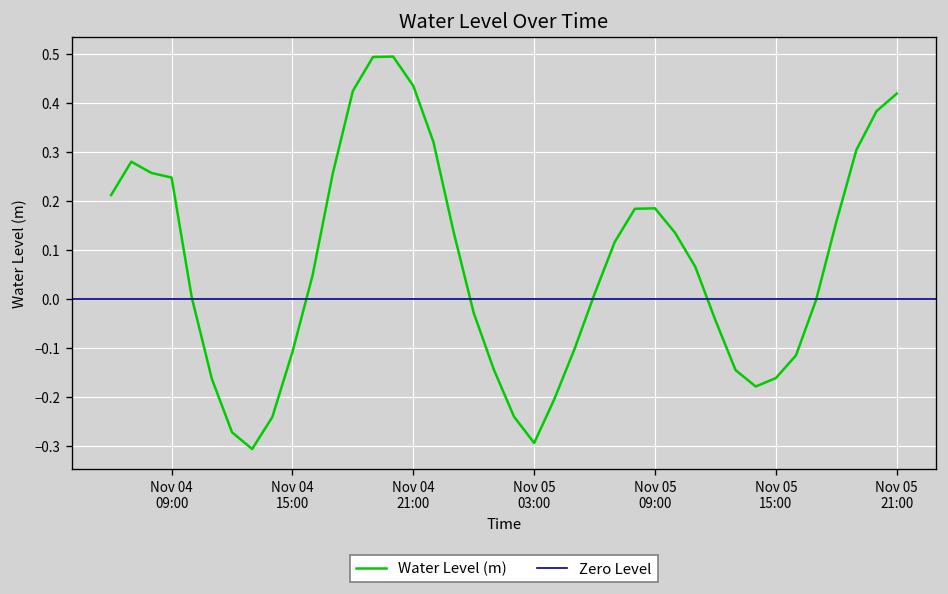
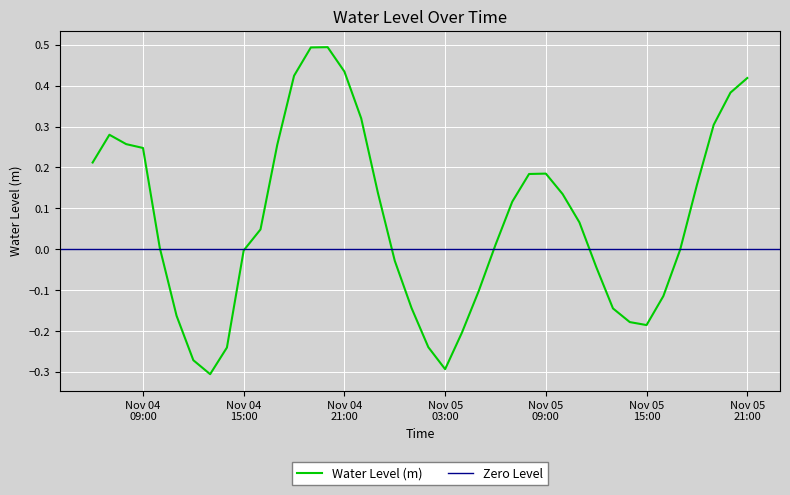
  {
    "Nov 04 09:00": 0.25,
-   "Nov 04 15:00": -0.11,
+   "Nov 04 15:00": 0.00,
    "Nov 04 21:00": 0.43,
    "Nov 05 03:00": -0.29,
    "Nov 05 09:00": 0.19,
-   "Nov 05 15:00": -0.16,
+   "Nov 05 15:00": -0.19,
    "Nov 05 21:00": 0.42
  }
